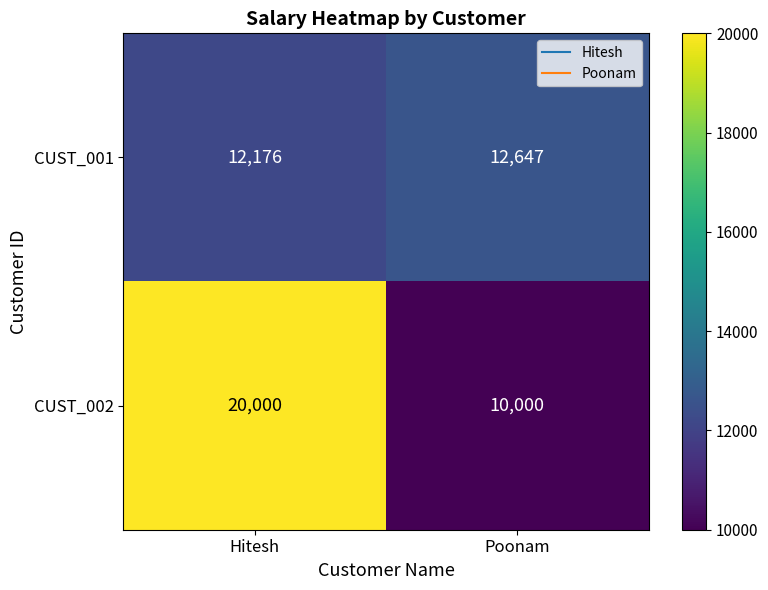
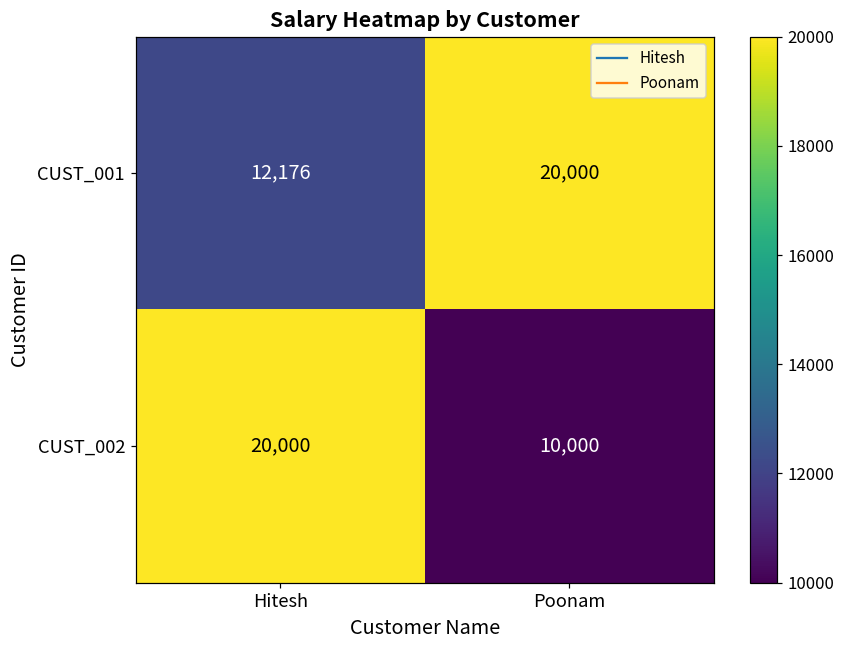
  {
    "CUST_001": {
      "Hitesh": "12,176",
-     "Poonam": "12,647"
+     "Poonam": "20,000"
    },
    "CUST_002": {
      "Hitesh": "20,000",
      "Poonam": "10,000"
    }
  }
